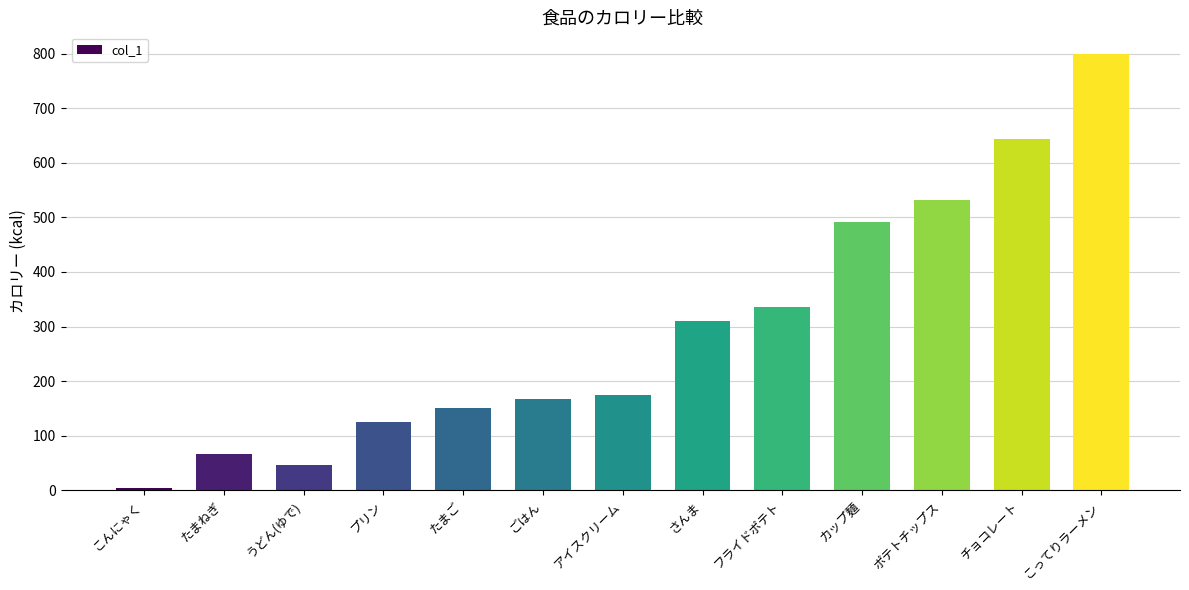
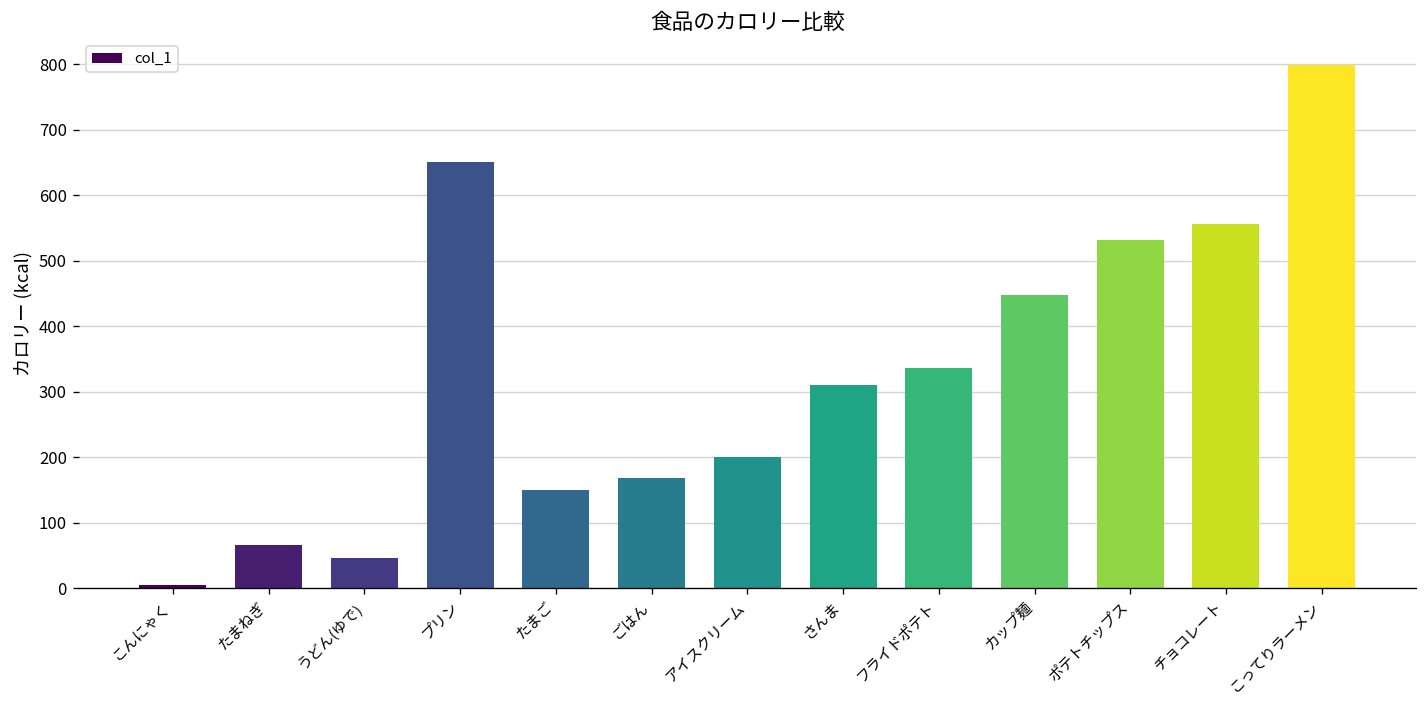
  {
    "こんにゃく": 10,
    "たまねぎ": 70,
    "うどん(ゆで)": 50,
-   "プリン": 130,
+   "プリン": 650,
    "たまご": 150,
    "ごはん": 170,
-   "アイスクリーム": 170,
+   "アイスクリーム": 200,
    "さんま": 310,
    "フライドポテト": 340,
-   "カップ麺": 490,
+   "カップ麺": 450,
    "ポテトチップス": 530,
-   "チョコレート": 640,
+   "チョコレート": 560,
    "こってりラーメン": 800
  }
